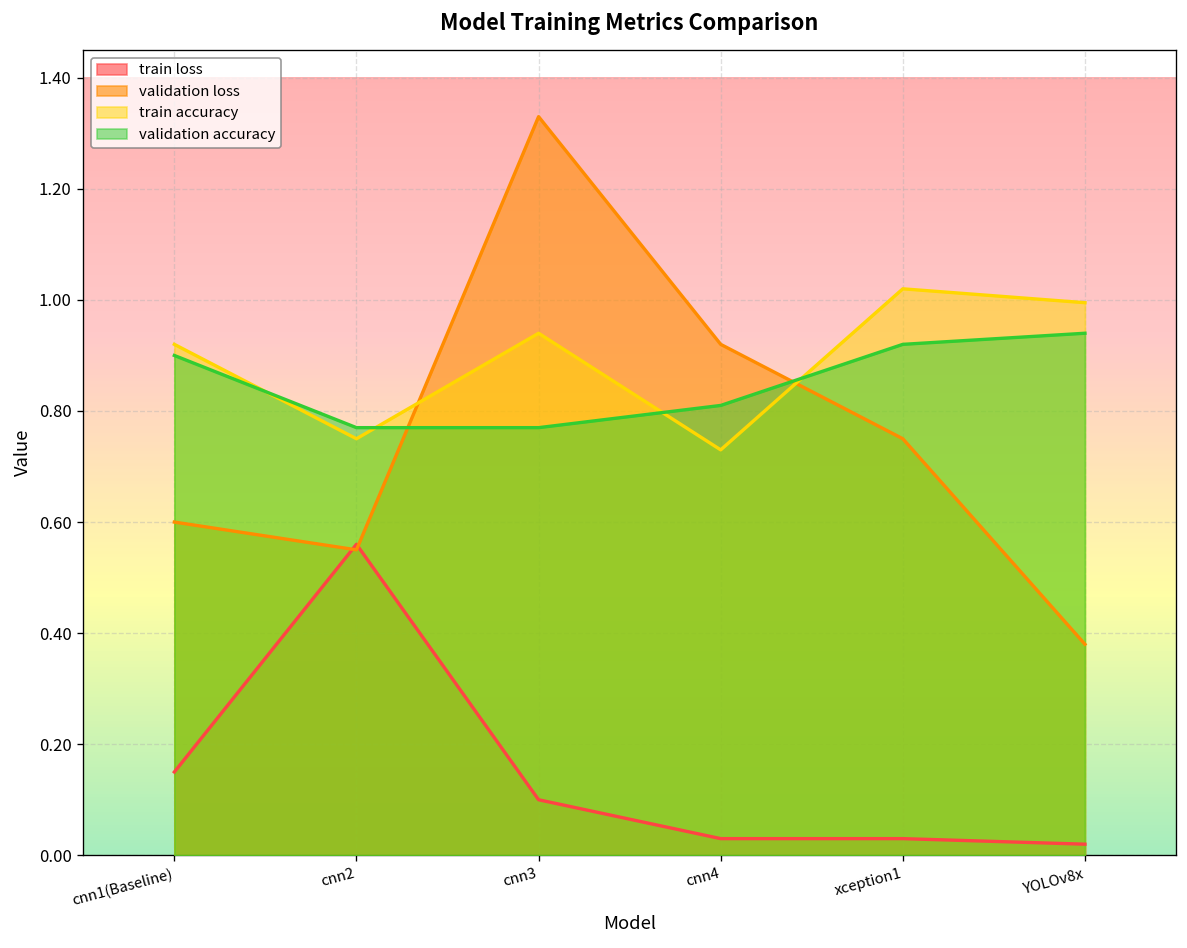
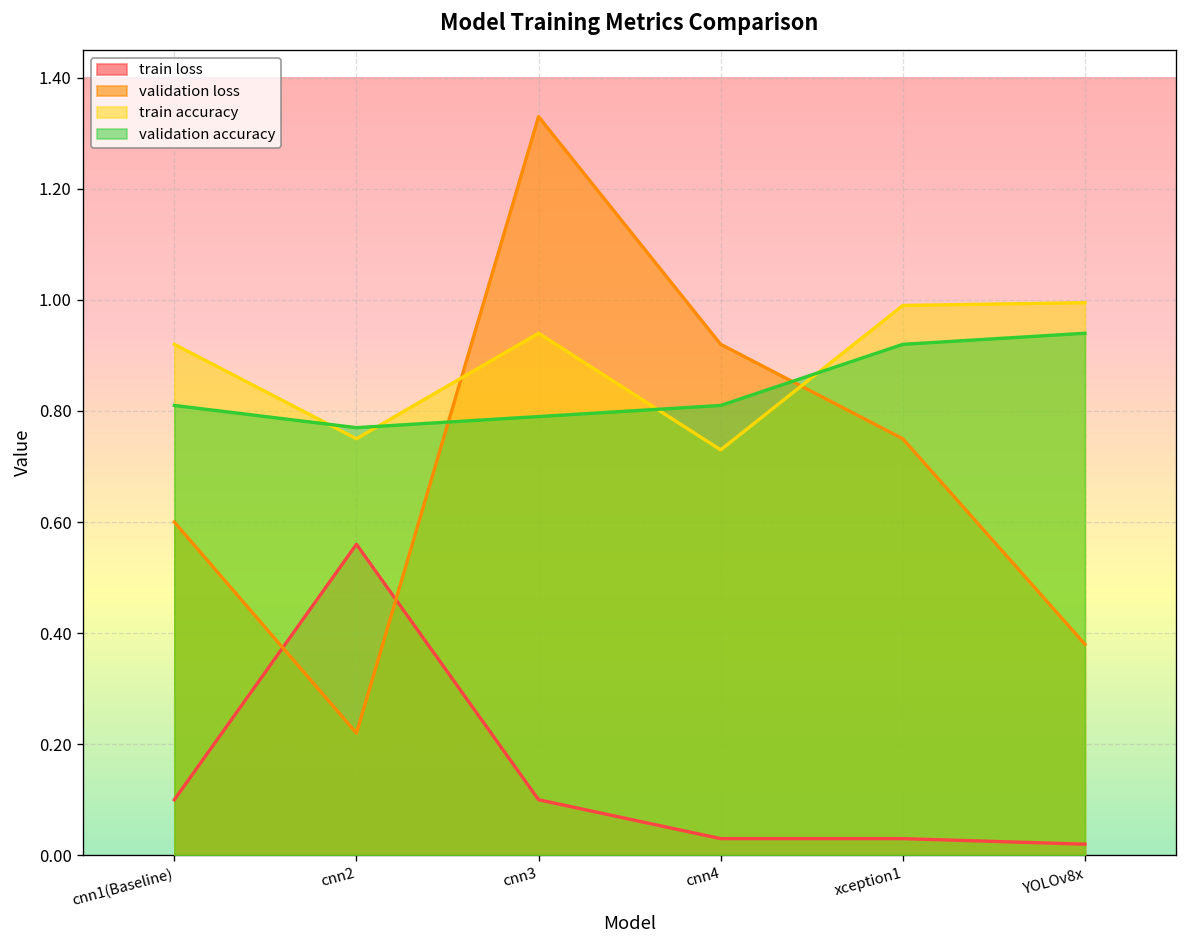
  {
    "train loss": {
-     "cnn1(Baseline)": 0.15,
+     "cnn1(Baseline)": 0.10,
      "cnn2": 0.56,
      "cnn3": 0.10,
      "cnn4": 0.03,
      "xception1": 0.03,
      "YOLOv8x": 0.02
    },
    "validation loss": {
      "cnn1(Baseline)": 0.60,
-     "cnn2": 0.55,
+     "cnn2": 0.22,
      "cnn3": 1.33,
      "cnn4": 0.92,
      "xception1": 0.75,
      "YOLOv8x": 0.38
    },
    "train accuracy": {
      "cnn1(Baseline)": 0.92,
      "cnn2": 0.75,
      "cnn3": 0.94,
      "cnn4": 0.73,
-     "xception1": 1.02,
+     "xception1": 0.99,
      "YOLOv8x": 1.00
    },
    "validation accuracy": {
-     "cnn1(Baseline)": 0.90,
+     "cnn1(Baseline)": 0.81,
      "cnn2": 0.77,
-     "cnn3": 0.77,
+     "cnn3": 0.79,
      "cnn4": 0.81,
      "xception1": 0.92,
      "YOLOv8x": 0.94
    }
  }
